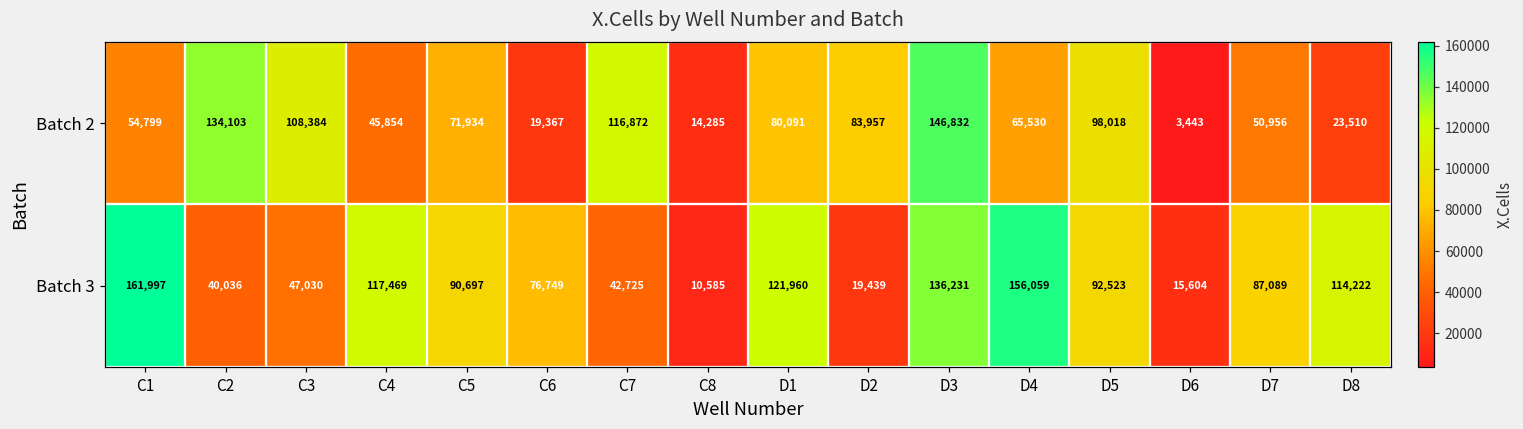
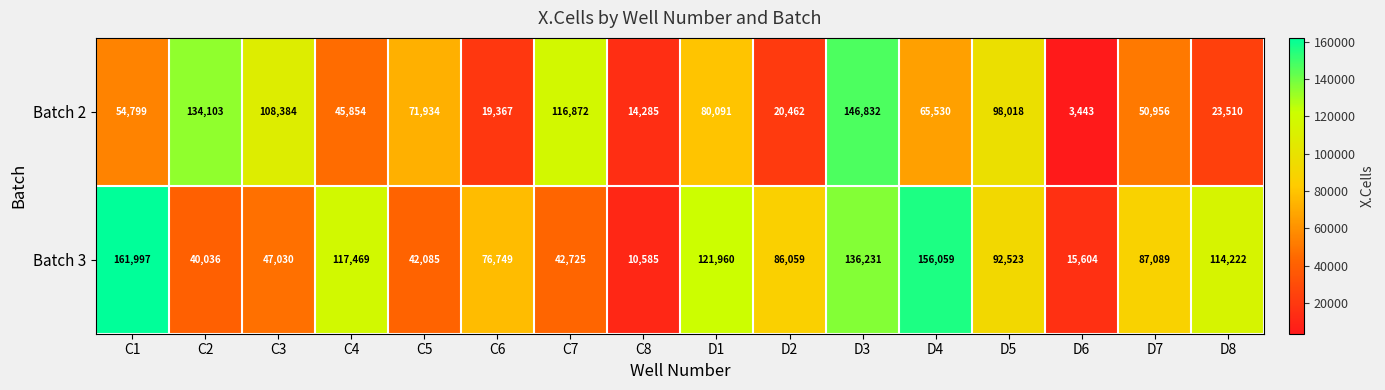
  {
    "Batch 2": {
      "C1": "54,799",
      "C2": "134,103",
      "C3": "108,384",
      "C4": "45,854",
      "C5": "71,934",
      "C6": "19,367",
      "C7": "116,872",
      "C8": "14,285",
      "D1": "80,091",
-     "D2": "83,957",
+     "D2": "20,462",
      "D3": "146,832",
      "D4": "65,530",
      "D5": "98,018",
      "D6": "3,443",
      "D7": "50,956",
      "D8": "23,510"
    },
    "Batch 3": {
      "C1": "161,997",
      "C2": "40,036",
      "C3": "47,030",
      "C4": "117,469",
-     "C5": "90,697",
+     "C5": "42,085",
      "C6": "76,749",
      "C7": "42,725",
      "C8": "10,585",
      "D1": "121,960",
-     "D2": "19,439",
+     "D2": "86,059",
      "D3": "136,231",
      "D4": "156,059",
      "D5": "92,523",
      "D6": "15,604",
      "D7": "87,089",
      "D8": "114,222"
    }
  }
